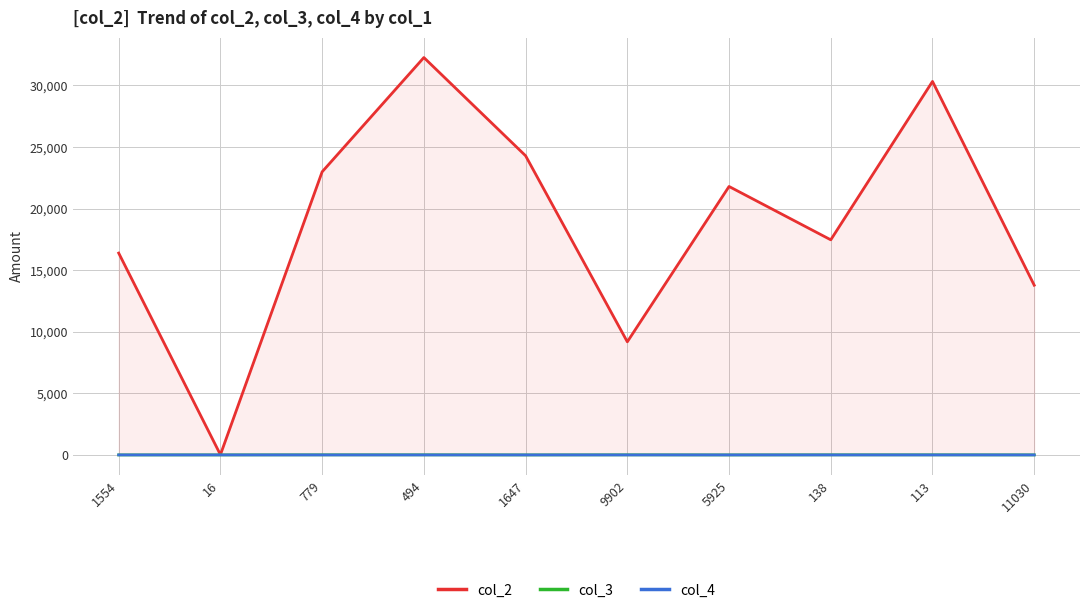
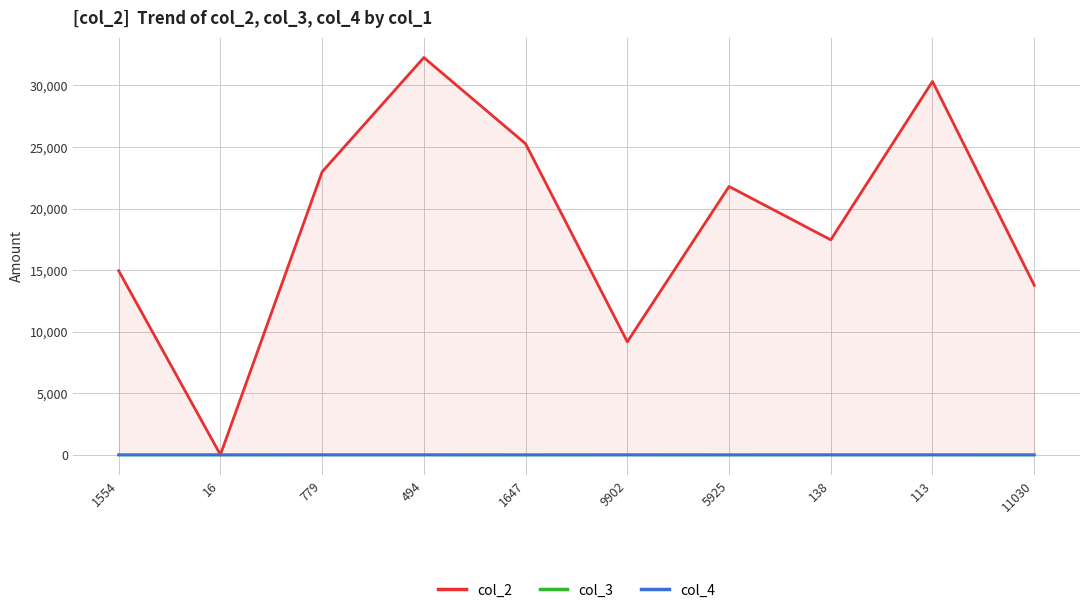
  {
    "col_2": {
-     "1554": "16,400",
+     "1554": "15,000",
      "779": "23,000",
      "494": "32,300",
-     "1647": "24,300",
+     "1647": "25,300",
      "9902": "9,200",
      "5925": "21,800",
      "138": "17,500",
      "113": "30,300",
      "11030": "13,800"
    },
    "col_4": {
      "1554": "0",
      "779": "0",
      "494": "0",
      "1647": "0",
      "9902": "0",
      "5925": "0",
      "138": "0",
      "113": "0",
      "11030": "0"
    }
  }
